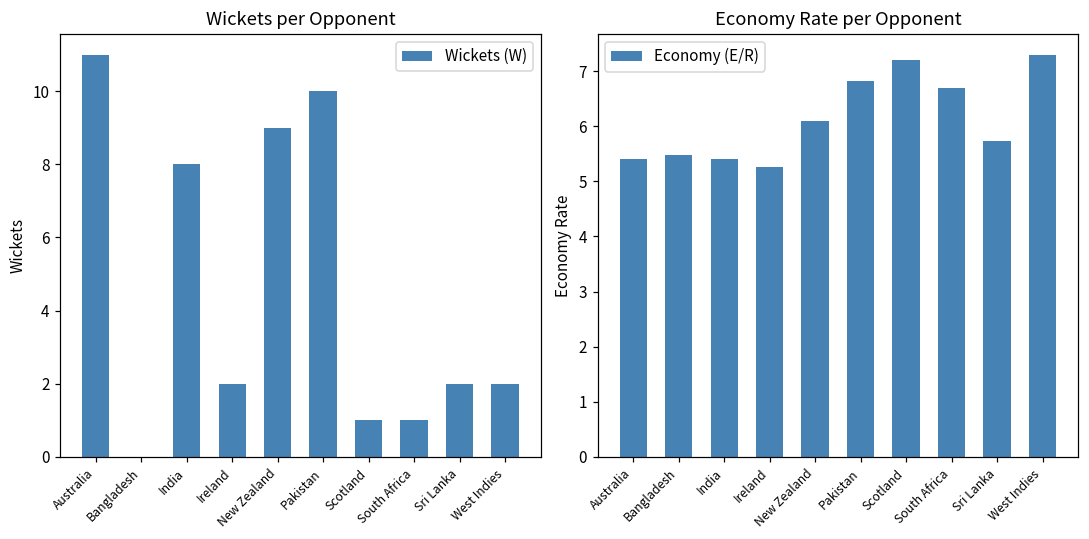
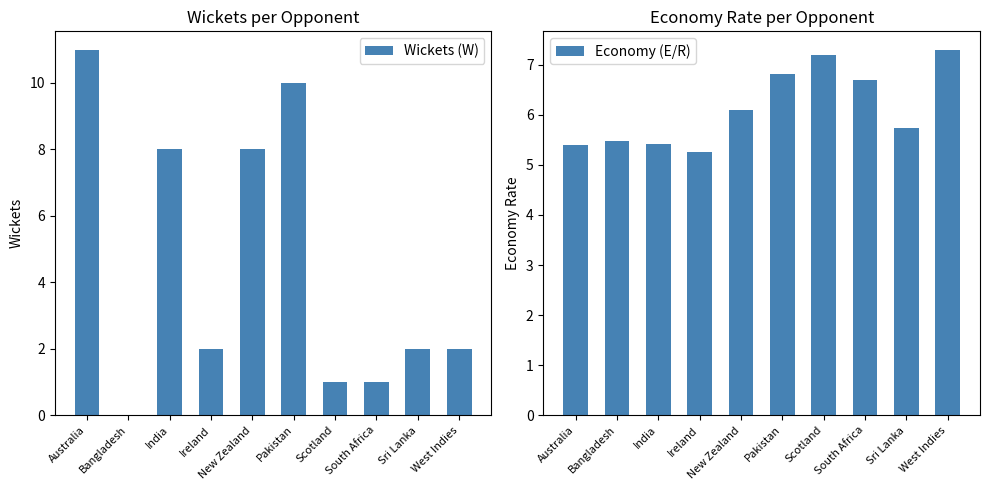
  {
    "Wickets per Opponent": {
      "Australia": 11,
      "Bangladesh": 0,
      "India": 8,
      "Ireland": 2,
-     "New Zealand": 9,
+     "New Zealand": 8,
      "Pakistan": 10,
      "Scotland": 1,
      "South Africa": 1,
      "Sri Lanka": 2,
      "West Indies": 2
    },
    "Economy Rate per Opponent": {
      "Australia": 5.4,
      "Bangladesh": 5.5,
      "India": 5.4,
      "Ireland": 5.3,
      "New Zealand": 6.1,
      "Pakistan": 6.8,
      "Scotland": 7.2,
      "South Africa": 6.7,
      "Sri Lanka": 5.7,
      "West Indies": 7.3
    }
  }
